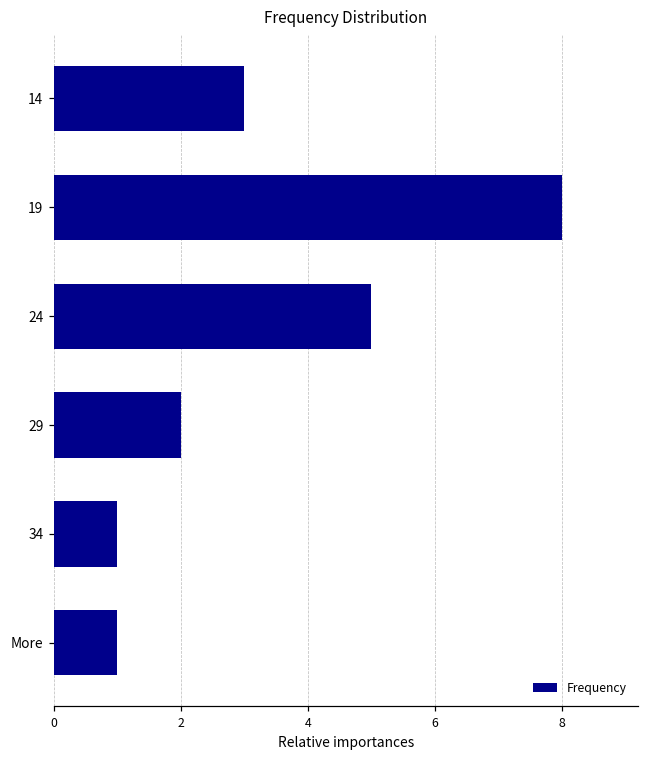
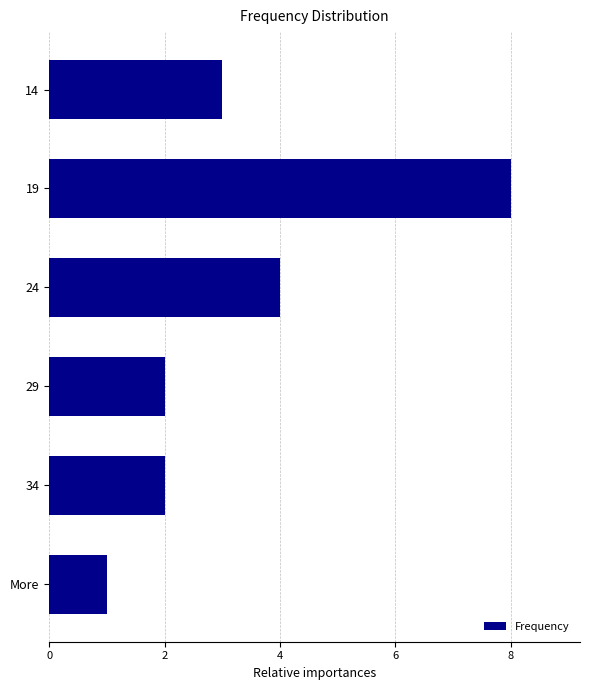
  {
    "14": 3,
    "19": 8,
-   "24": 5,
+   "24": 4,
    "29": 2,
-   "34": 1,
+   "34": 2,
    "More": 1
  }
